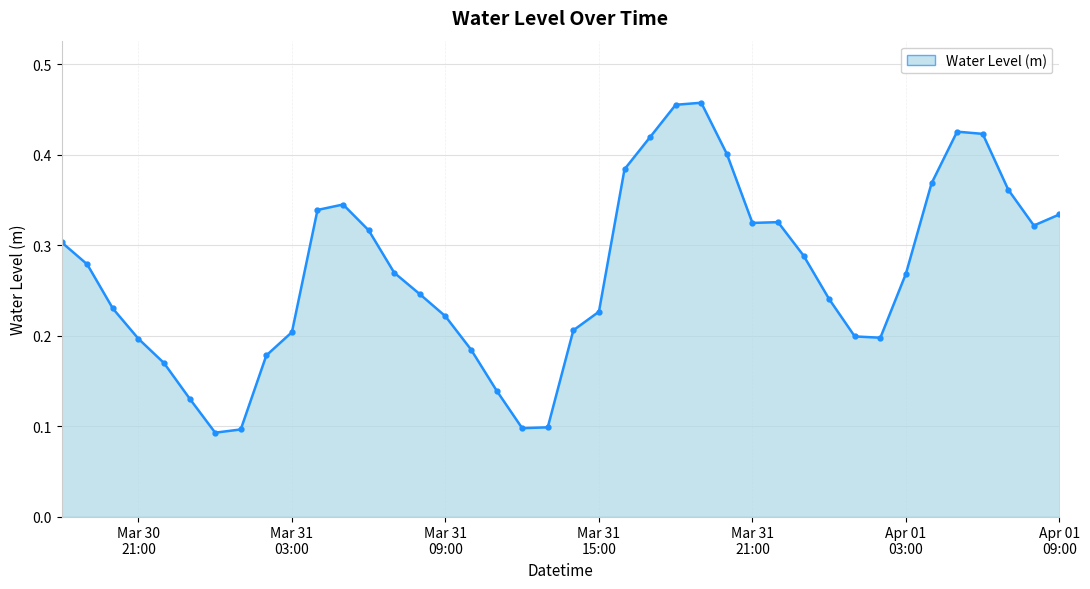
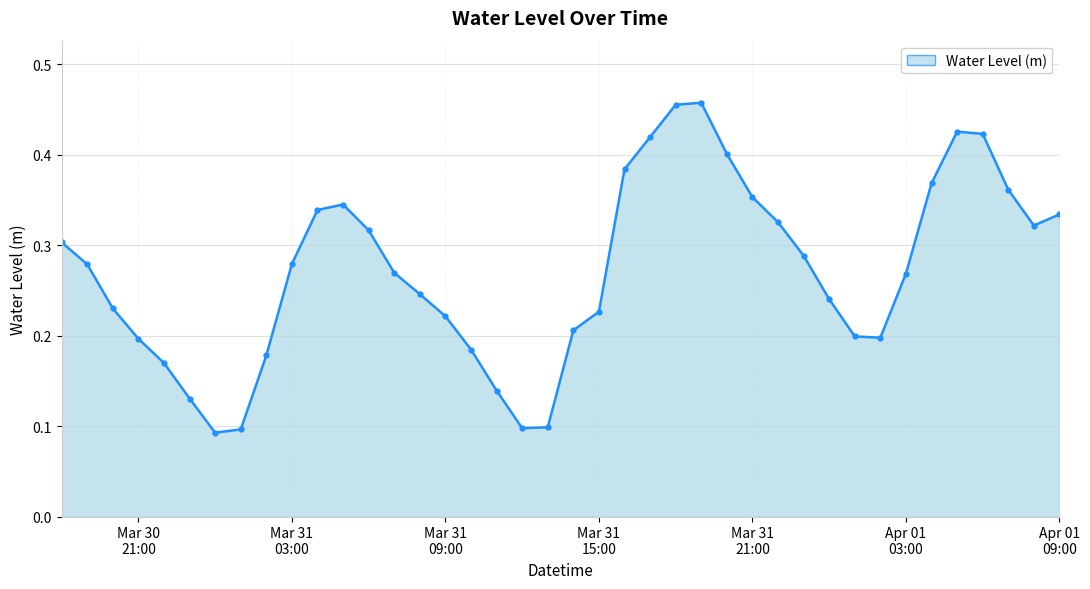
  {
    "Mar 30 21:00": 0.20,
-   "Mar 31 03:00": 0.20,
+   "Mar 31 03:00": 0.28,
    "Mar 31 09:00": 0.22,
    "Mar 31 15:00": 0.23,
-   "Mar 31 21:00": 0.32,
+   "Mar 31 21:00": 0.35,
    "Apr 01 03:00": 0.27,
    "Apr 01 09:00": 0.33
  }
